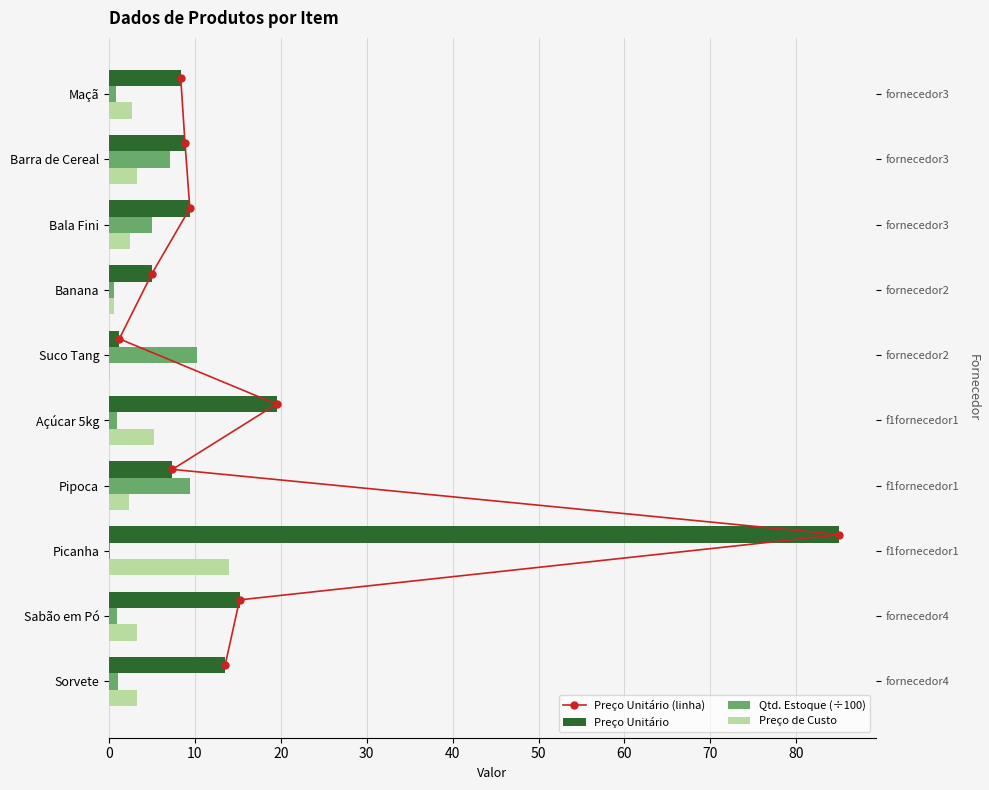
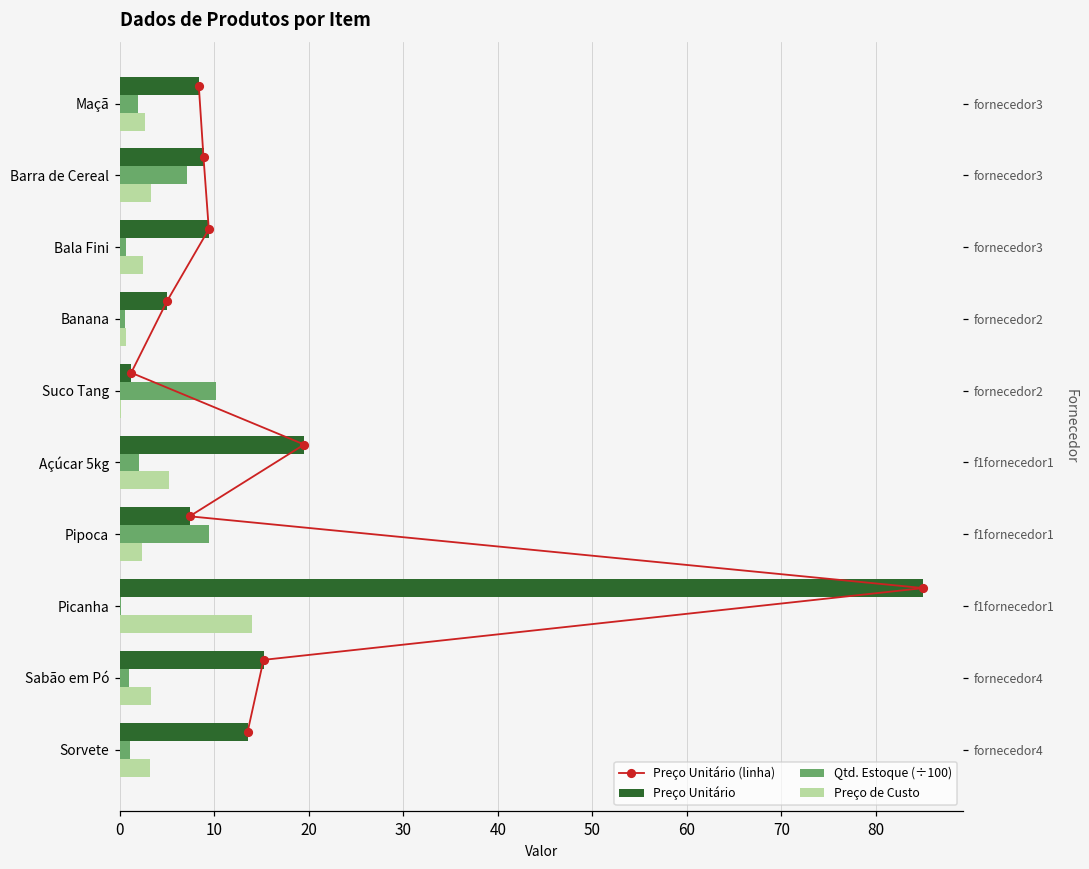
  {
    "Qtd. Estoque (÷100)": {
-     "Maçã": 1,
+     "Maçã": 2,
      "Barra de Cereal": 7,
-     "Bala Fini": 5,
+     "Bala Fini": 1,
      "Banana": 1,
      "Suco Tang": 10,
-     "Açúcar 5kg": 1,
+     "Açúcar 5kg": 2,
      "Pipoca": 9,
      "Sabão em Pó": 1,
      "Sorvete": 1
    }
  }
